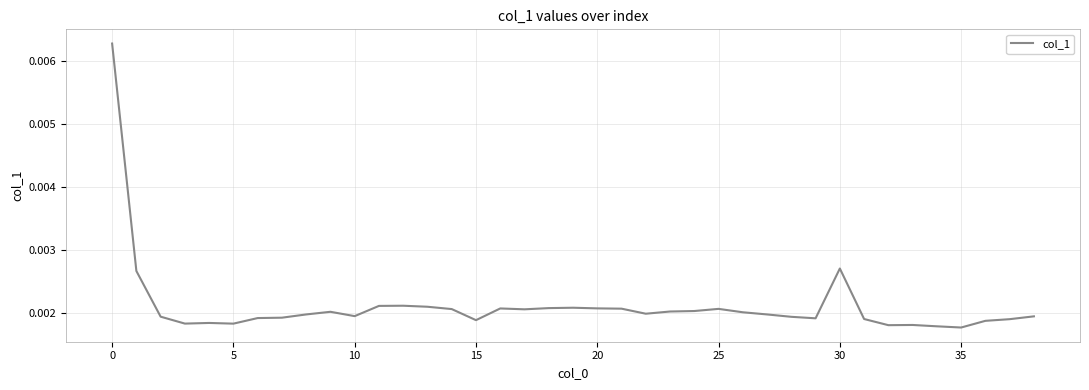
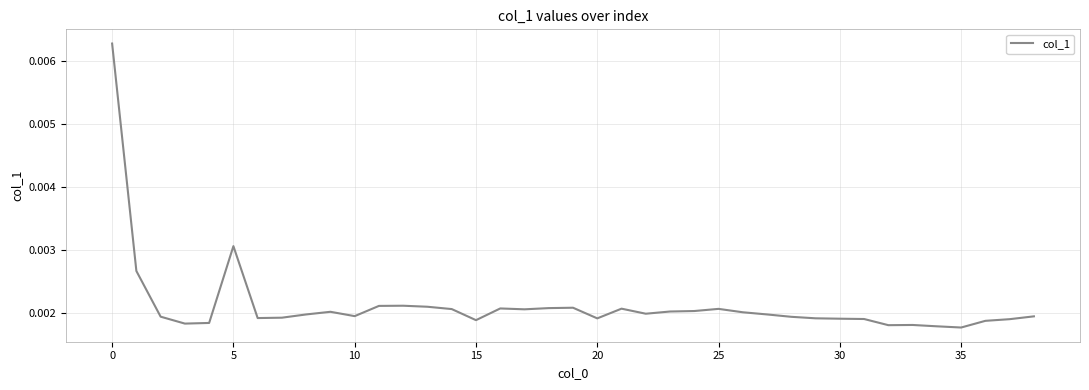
  {
    "0": 0.0063,
-   "5": 0.0018,
+   "5": 0.0031,
    "10": 0.0019,
    "15": 0.0019,
-   "20": 0.0021,
+   "20": 0.0019,
    "25": 0.0021,
-   "30": 0.0027,
+   "30": 0.0019,
    "35": 0.0018
  }
